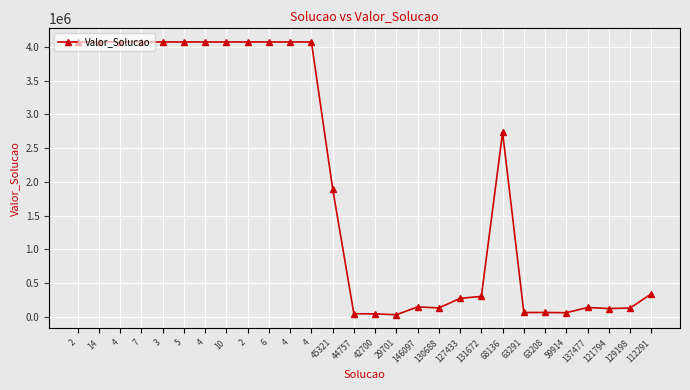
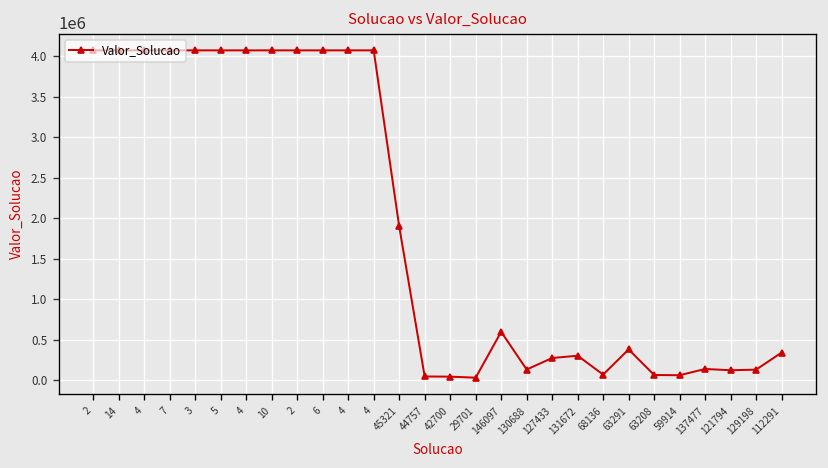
  {
    "3": 4100000,
    "5": 4100000,
    "10": 4100000,
    "6": 4100000,
    "45321": 1900000,
    "44757": 0,
    "42700": 0,
    "29701": 0,
-   "146097": 100000,
+   "146097": 600000,
    "130688": 100000,
    "127433": 300000,
    "131672": 300000,
-   "68136": 2700000,
-   "63291": 100000,
+   "68136": 100000,
+   "63291": 400000,
    "63208": 100000,
    "59914": 100000,
    "137477": 100000,
    "121794": 100000,
    "129198": 100000,
    "112291": 300000
  }
